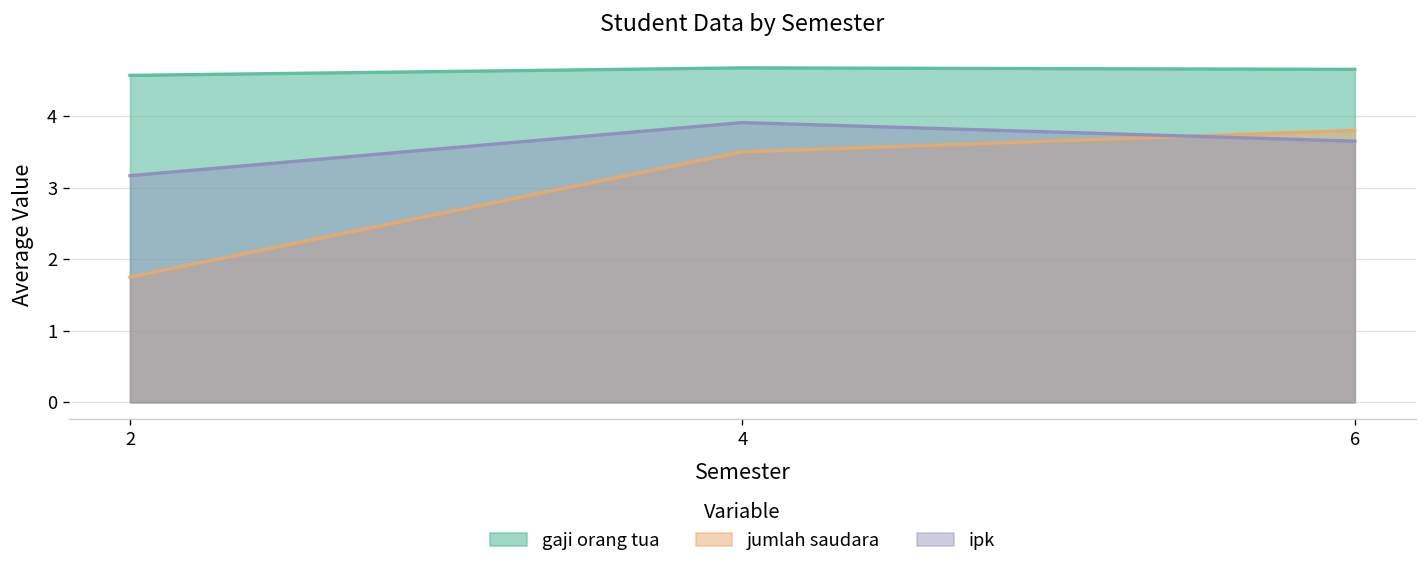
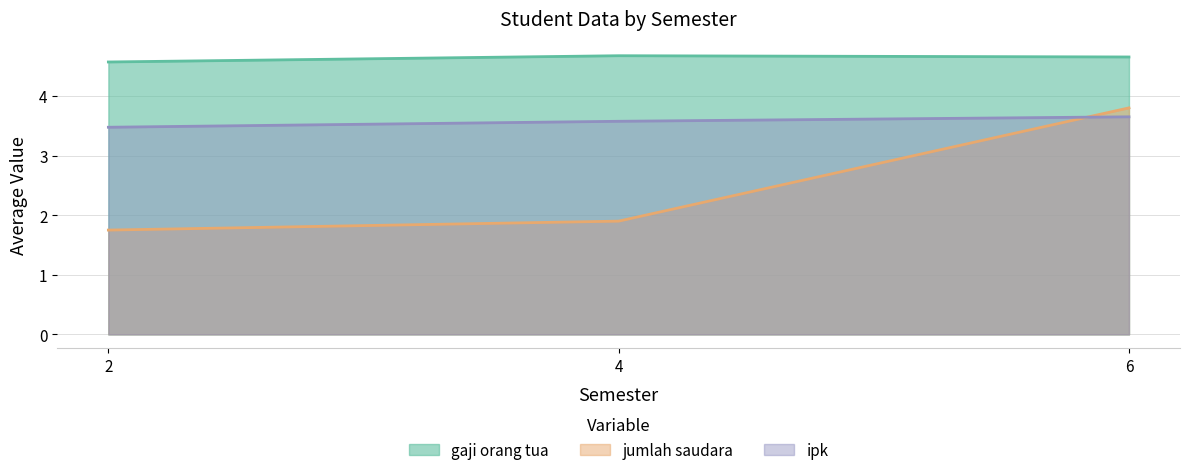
  {
    "gaji orang tua": {
      "2": 4.6,
      "4": 4.7,
      "6": 4.7
    },
    "jumlah saudara": {
      "2": 1.8,
-     "4": 3.5,
+     "4": 1.9,
      "6": 3.8
    },
    "ipk": {
-     "2": 3.2,
-     "4": 3.9,
+     "2": 3.5,
+     "4": 3.6,
      "6": 3.7
    }
  }
